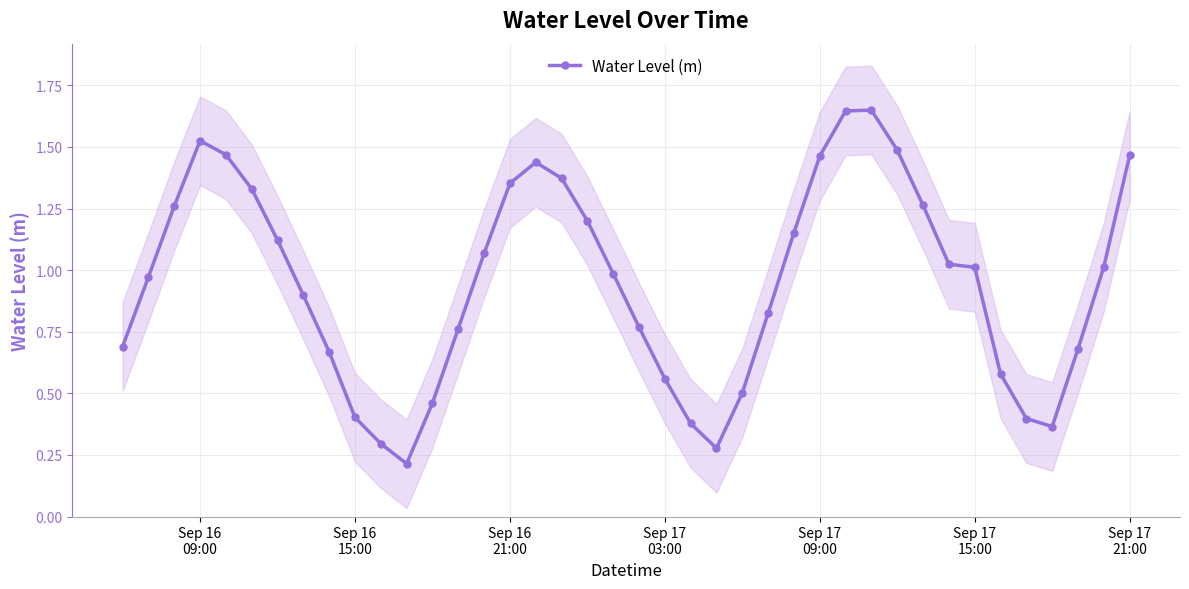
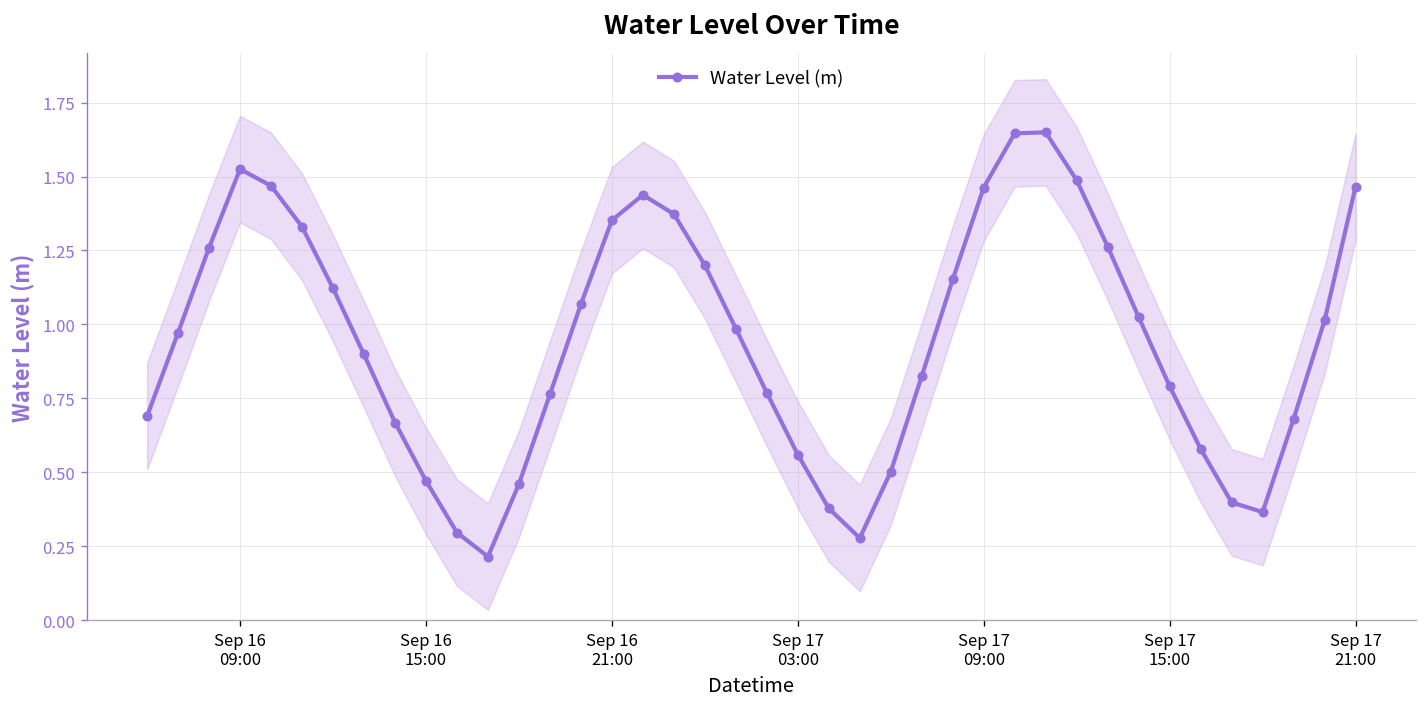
  {
    "Water Level (m)": {
      "Sep 16 09:00": 1.53,
-     "Sep 16 15:00": 0.40,
+     "Sep 16 15:00": 0.47,
      "Sep 16 21:00": 1.35,
      "Sep 17 03:00": 0.56,
      "Sep 17 09:00": 1.46,
-     "Sep 17 15:00": 1.01,
+     "Sep 17 15:00": 0.79,
      "Sep 17 21:00": 1.47
    }
  }
